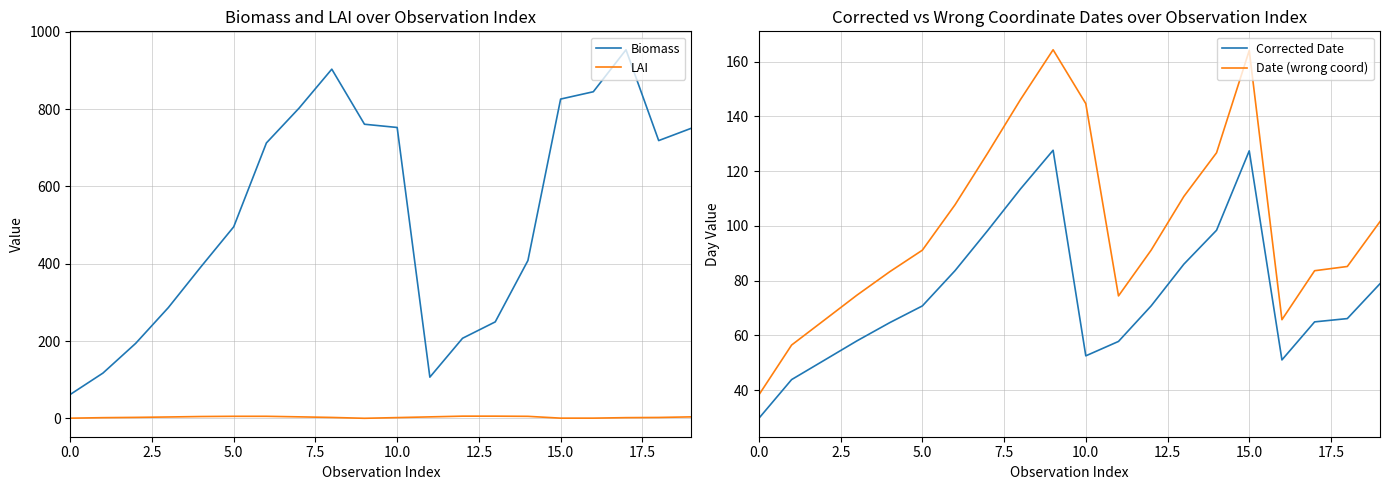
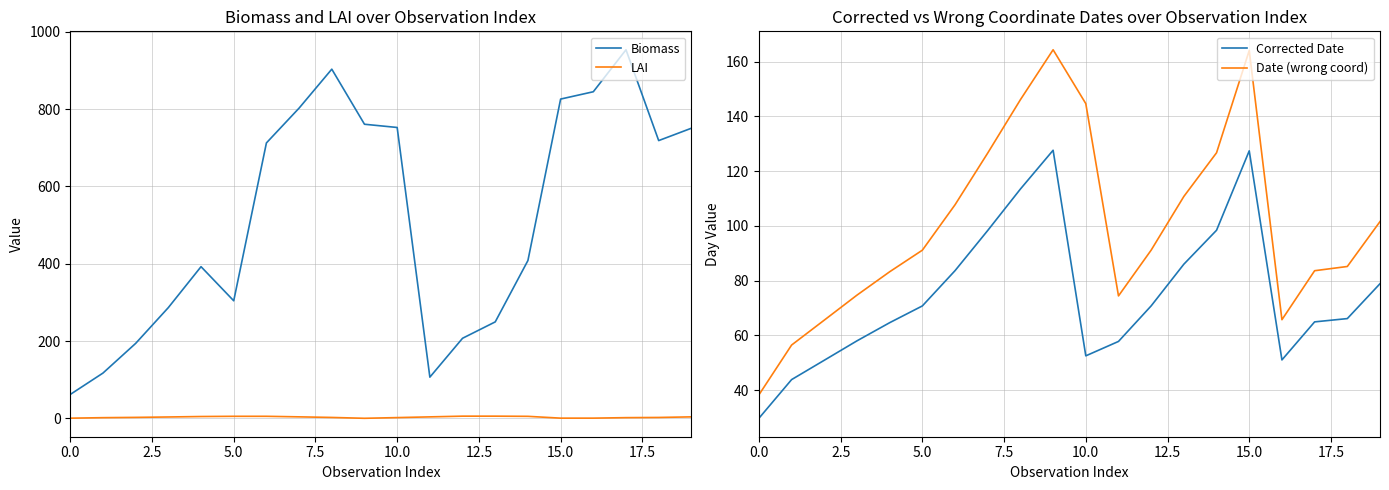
  {
    "Biomass and LAI over Observation Index": {
      "Biomass": {
        "0.0": 60,
-       "5.0": 500,
+       "5.0": 300,
        "10.0": 750,
        "15.0": 830
      },
      "LAI": {
        "0.0": 0,
        "5.0": 10,
        "10.0": 0,
        "15.0": 0
      }
    },
    "Corrected vs Wrong Coordinate Dates over Observation Index": {
      "Corrected Date": {
        "0.0": 30,
        "5.0": 71,
        "10.0": 53,
        "15.0": 127
      },
      "Date (wrong coord)": {
        "0.0": 38,
        "5.0": 91,
        "10.0": 145
      }
    }
  }
